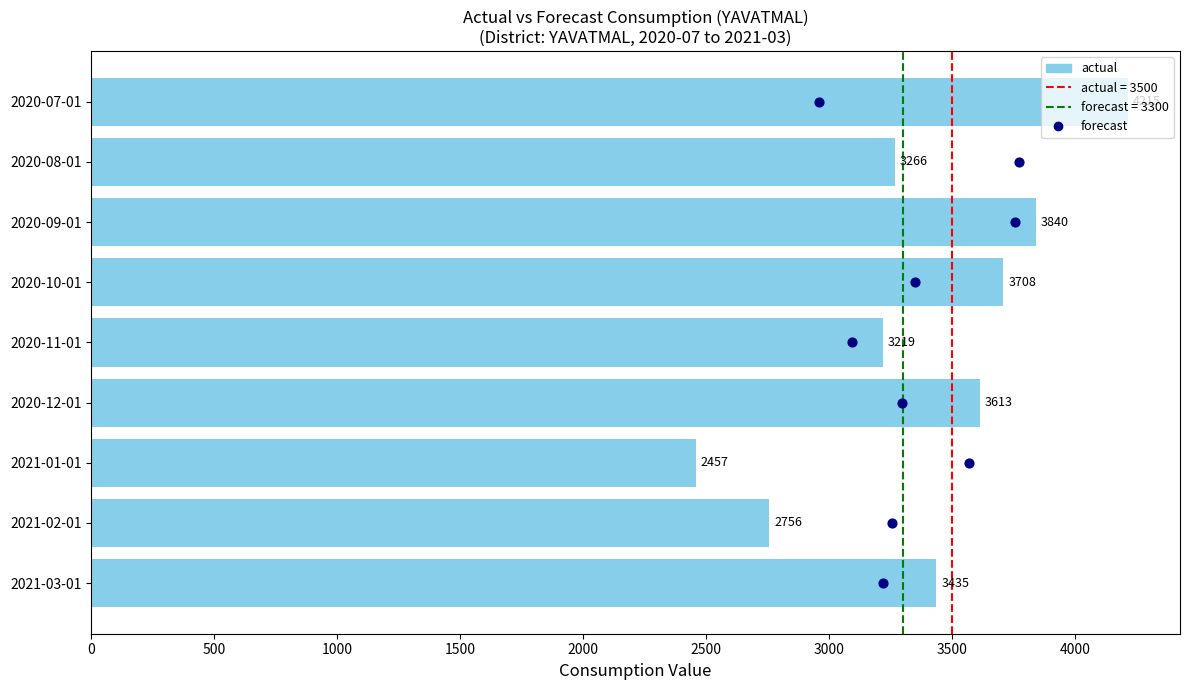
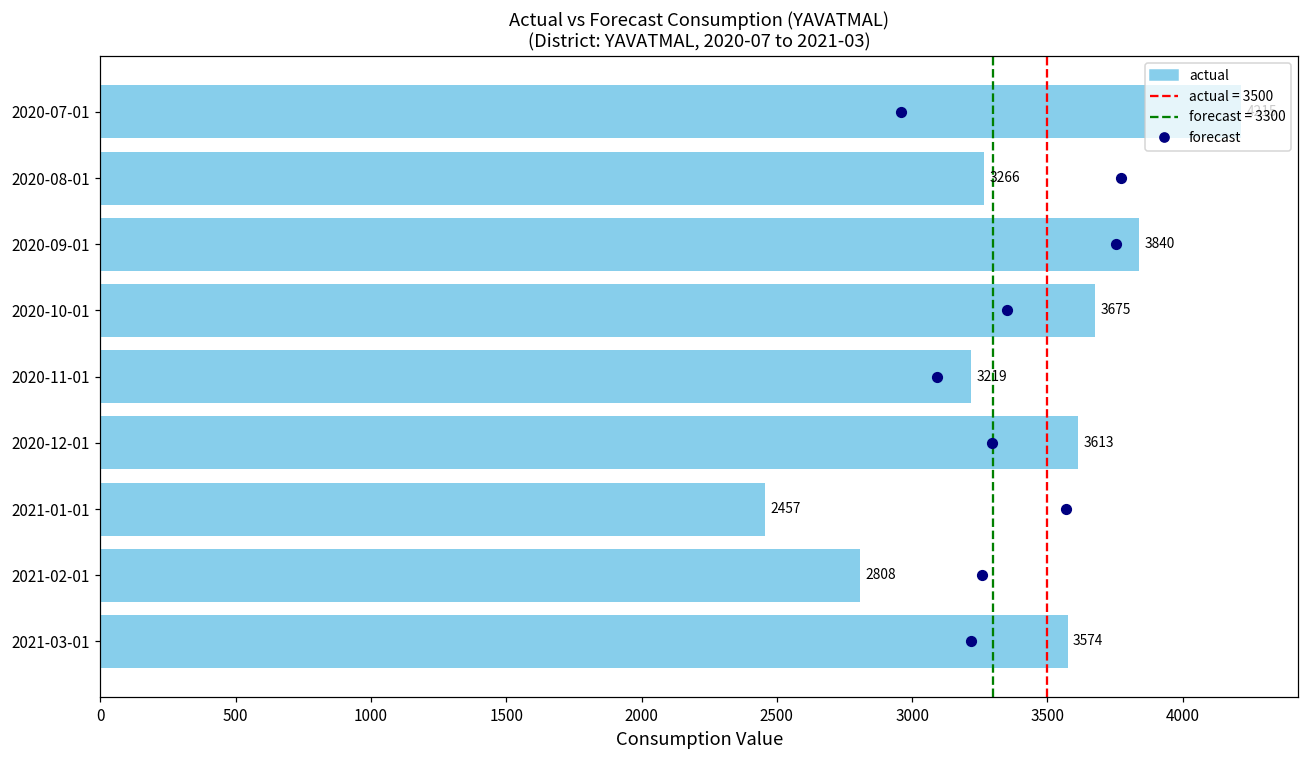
  {
    "actual": {
      "2020-08-01": 3266,
      "2020-09-01": 3840,
-     "2020-10-01": 3708,
+     "2020-10-01": 3675,
      "2020-11-01": 3219,
      "2020-12-01": 3613,
      "2021-01-01": 2457,
-     "2021-02-01": 2756,
-     "2021-03-01": 3435
+     "2021-02-01": 2808,
+     "2021-03-01": 3574
    }
  }
